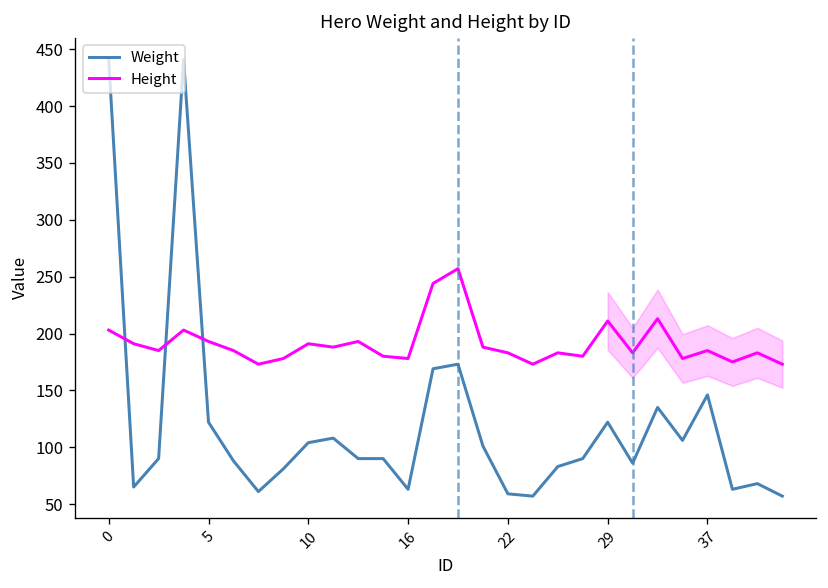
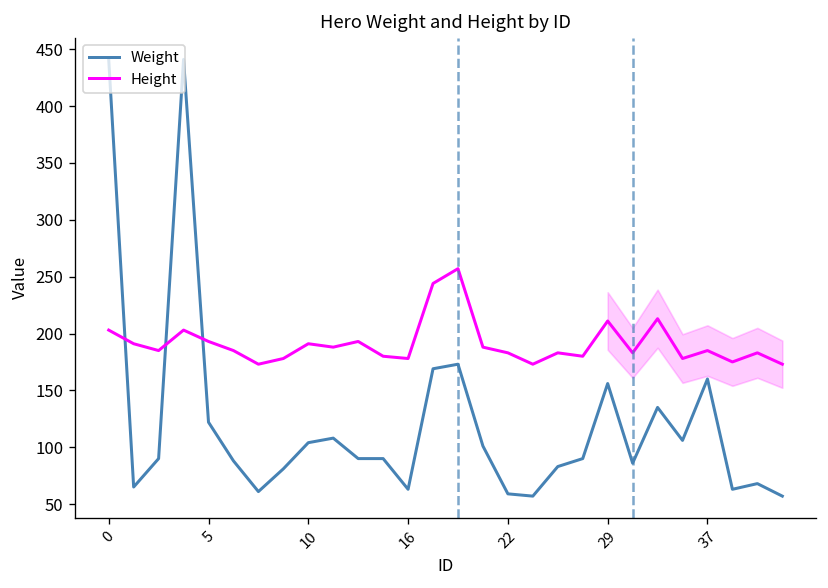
  {
    "Weight": {
      "5": 120,
      "10": 100,
      "16": 60,
      "22": 60,
-     "29": 120,
-     "37": 150
+     "29": 160,
+     "37": 160
    }
  }
